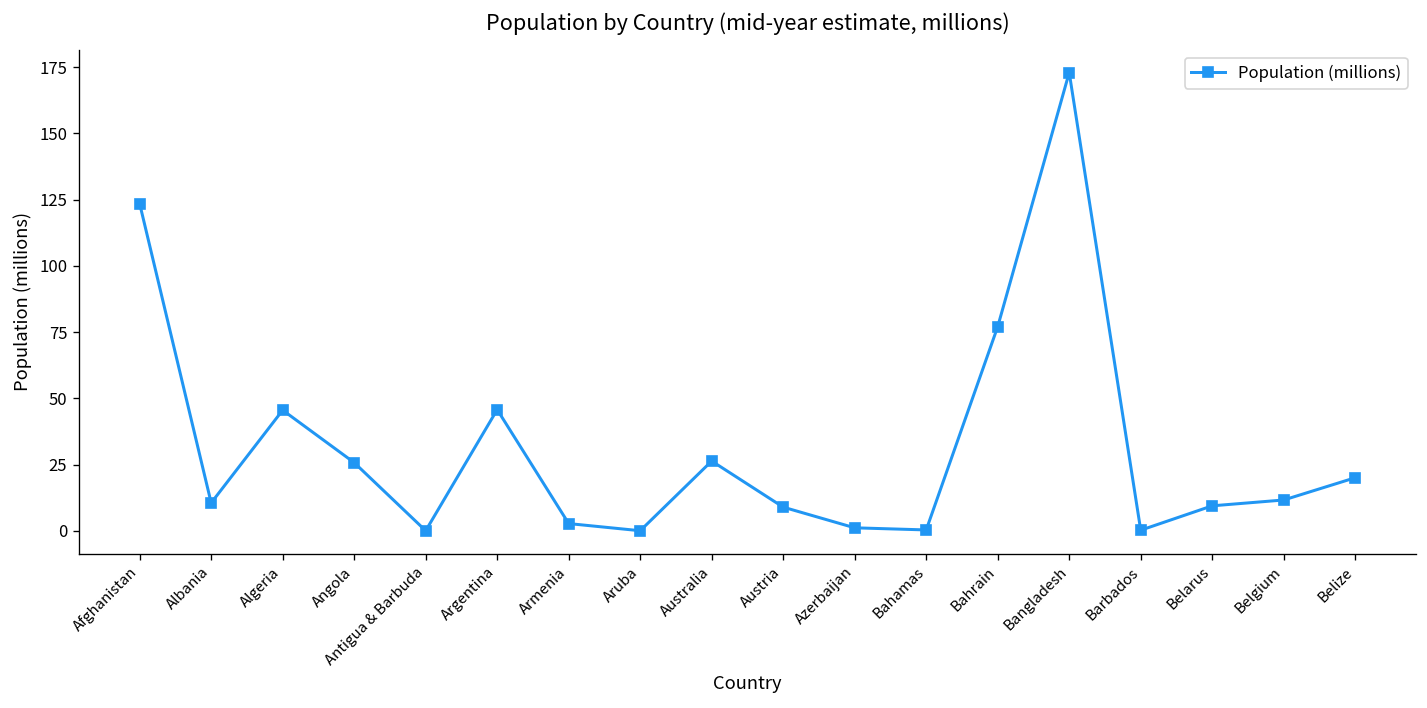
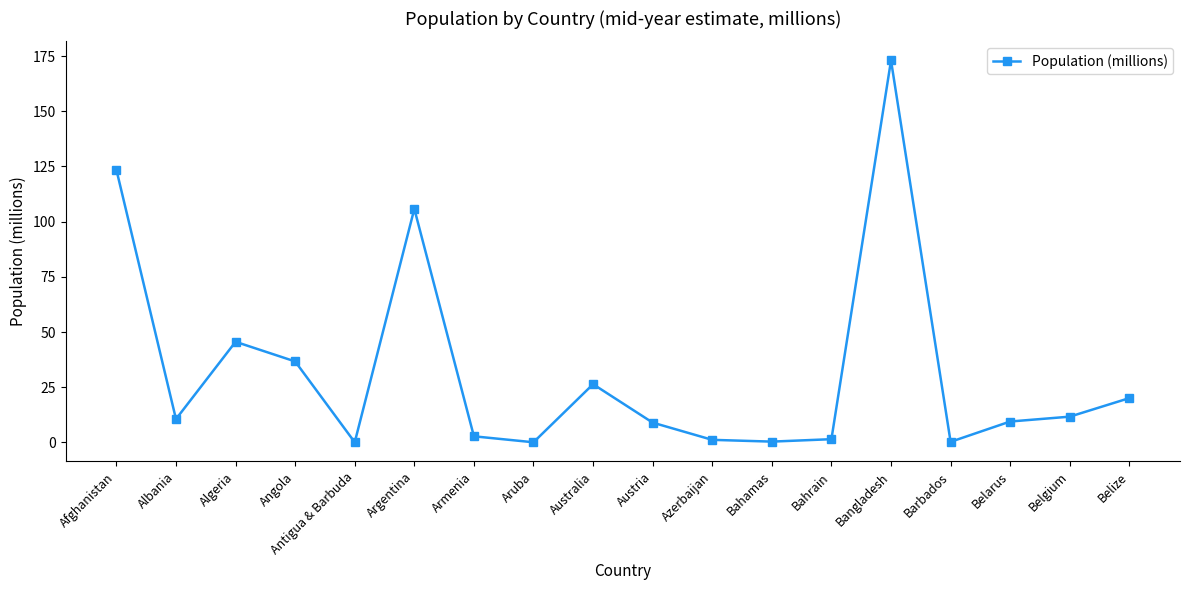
  {
    "Afghanistan": 124,
    "Albania": 11,
    "Algeria": 46,
-   "Angola": 26,
+   "Angola": 37,
    "Antigua & Barbuda": 0,
-   "Argentina": 46,
+   "Argentina": 106,
    "Armenia": 3,
    "Aruba": 0,
    "Australia": 26,
    "Austria": 9,
    "Azerbaijan": 1,
    "Bahamas": 0,
-   "Bahrain": 77,
+   "Bahrain": 2,
    "Bangladesh": 173,
    "Barbados": 0,
    "Belarus": 10,
    "Belgium": 12,
    "Belize": 20
  }
